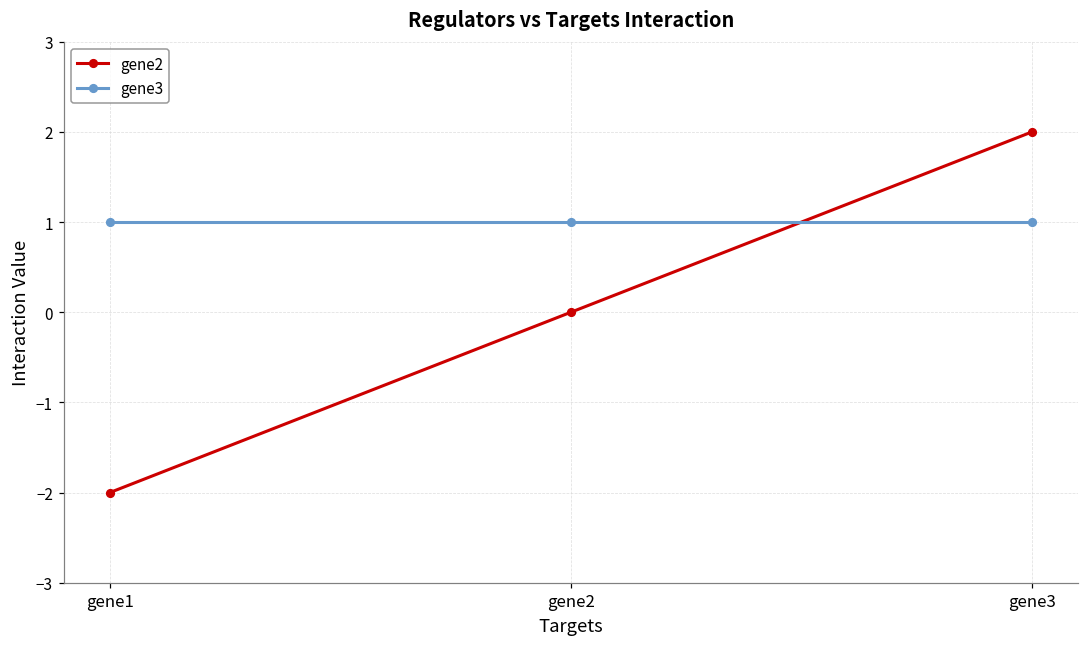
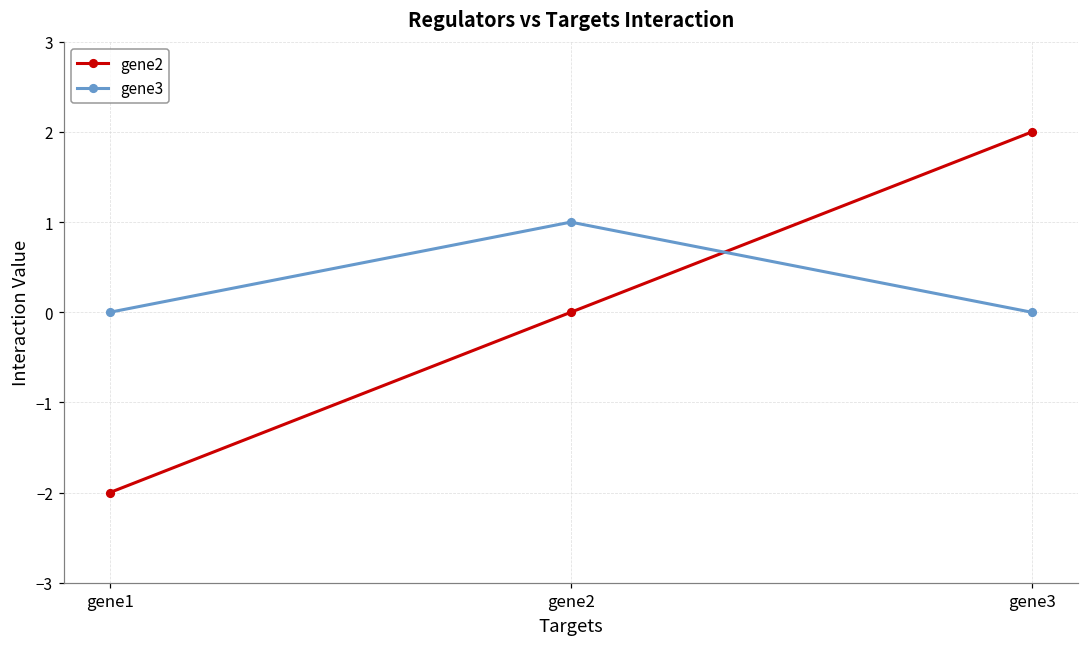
  {
    "gene2": {
      "gene1": -2,
      "gene2": 0,
      "gene3": 2
    },
    "gene3": {
-     "gene1": 1,
+     "gene1": 0,
      "gene2": 1,
-     "gene3": 1
+     "gene3": 0
    }
  }
